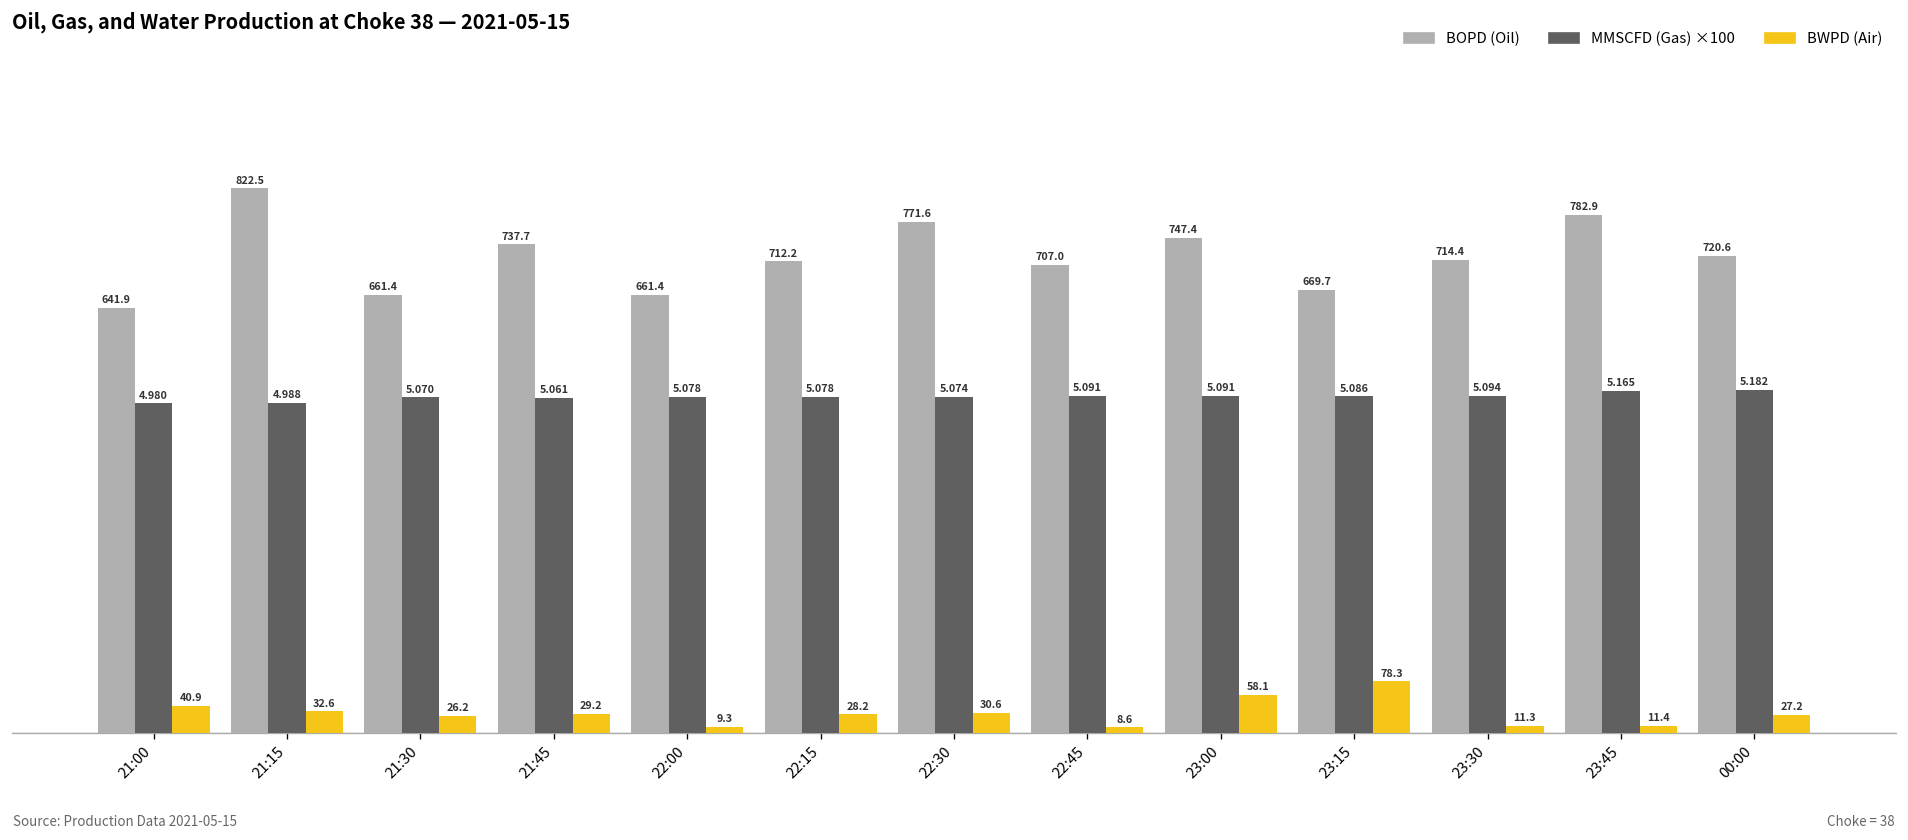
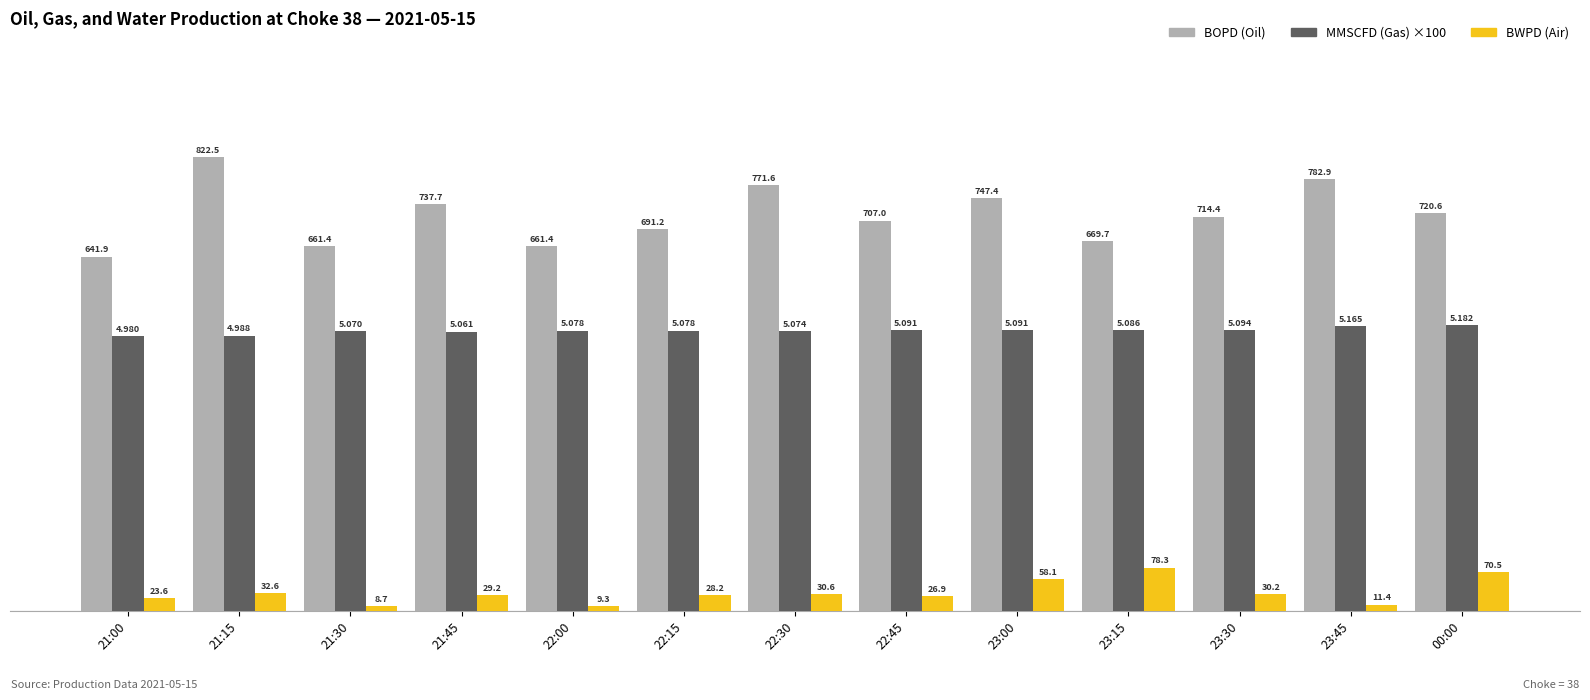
  {
    "BOPD (Oil)": {
      "21:00": 641.9,
      "21:15": 822.5,
      "21:30": 661.4,
      "21:45": 737.7,
      "22:00": 661.4,
-     "22:15": 712.2,
+     "22:15": 691.2,
      "22:30": 771.6,
      "22:45": 707.0,
      "23:00": 747.4,
      "23:15": 669.7,
      "23:30": 714.4,
      "23:45": 782.9,
      "00:00": 720.6
    },
    "BWPD (Air)": {
-     "21:00": 40.9,
+     "21:00": 23.6,
      "21:15": 32.6,
-     "21:30": 26.2,
+     "21:30": 8.7,
      "21:45": 29.2,
      "22:00": 9.3,
      "22:15": 28.2,
      "22:30": 30.6,
-     "22:45": 8.6,
+     "22:45": 26.9,
      "23:00": 58.1,
      "23:15": 78.3,
-     "23:30": 11.3,
+     "23:30": 30.2,
      "23:45": 11.4,
-     "00:00": 27.2
+     "00:00": 70.5
    }
  }
